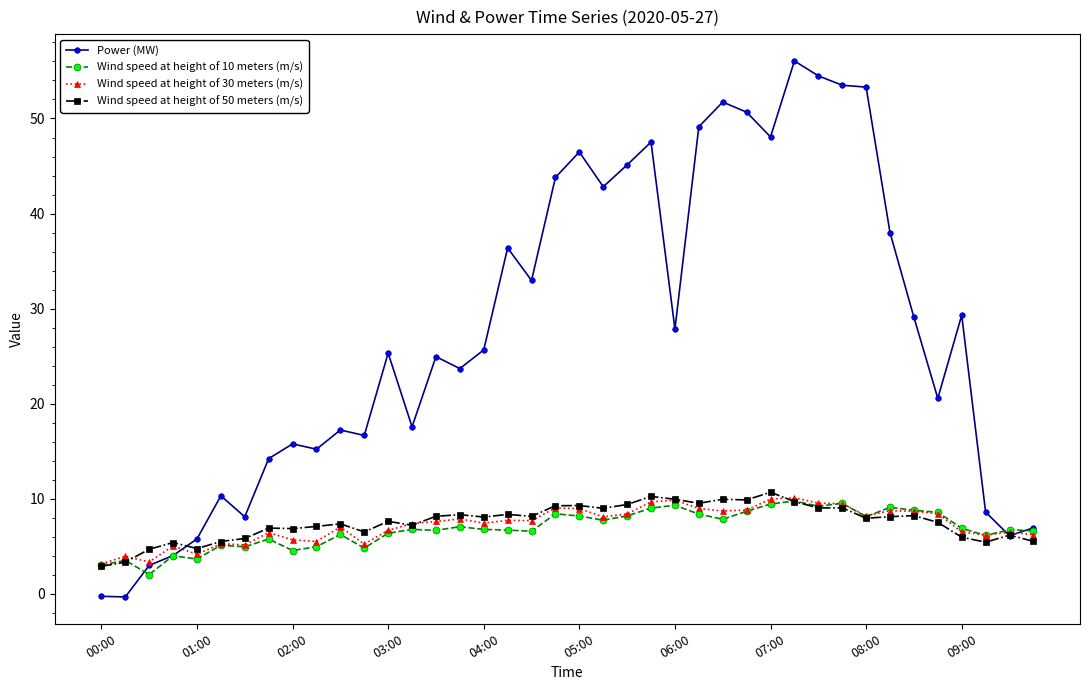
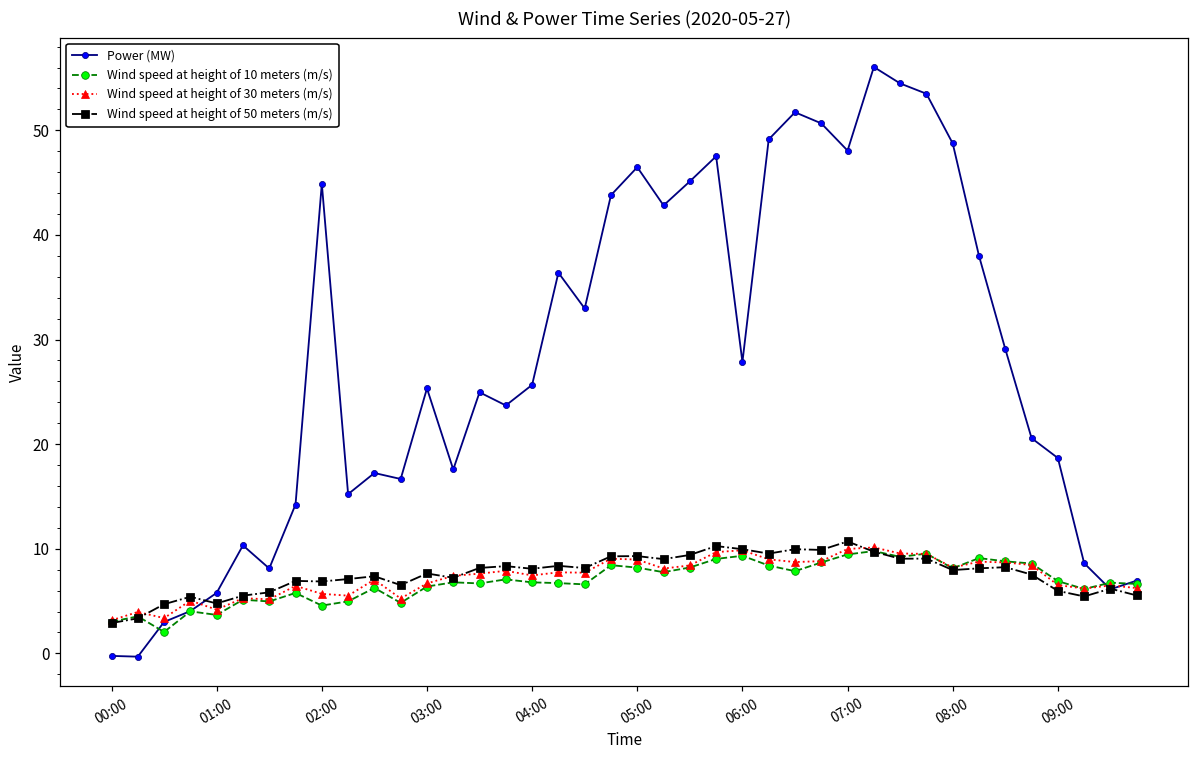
  {
    "Power (MW)": {
      "00:00": 0,
      "01:00": 6,
-     "02:00": 16,
+     "02:00": 45,
      "03:00": 25,
      "04:00": 26,
      "05:00": 46,
      "06:00": 28,
      "07:00": 48,
-     "08:00": 53,
-     "09:00": 29
+     "08:00": 49,
+     "09:00": 19
    },
    "Wind speed at height of 10 meters (m/s)": {
      "01:00": 4,
      "02:00": 5,
      "03:00": 6,
      "04:00": 7,
      "05:00": 8,
      "06:00": 9,
      "07:00": 9,
      "09:00": 7
    },
    "Wind speed at height of 30 meters (m/s)": {
      "01:00": 4,
      "02:00": 6,
      "03:00": 7,
      "04:00": 7,
      "05:00": 9,
      "07:00": 10,
      "09:00": 7
    },
    "Wind speed at height of 50 meters (m/s)": {
      "01:00": 5,
      "02:00": 7,
      "03:00": 8,
      "04:00": 8,
      "05:00": 9,
      "07:00": 11,
      "09:00": 6
    }
  }
